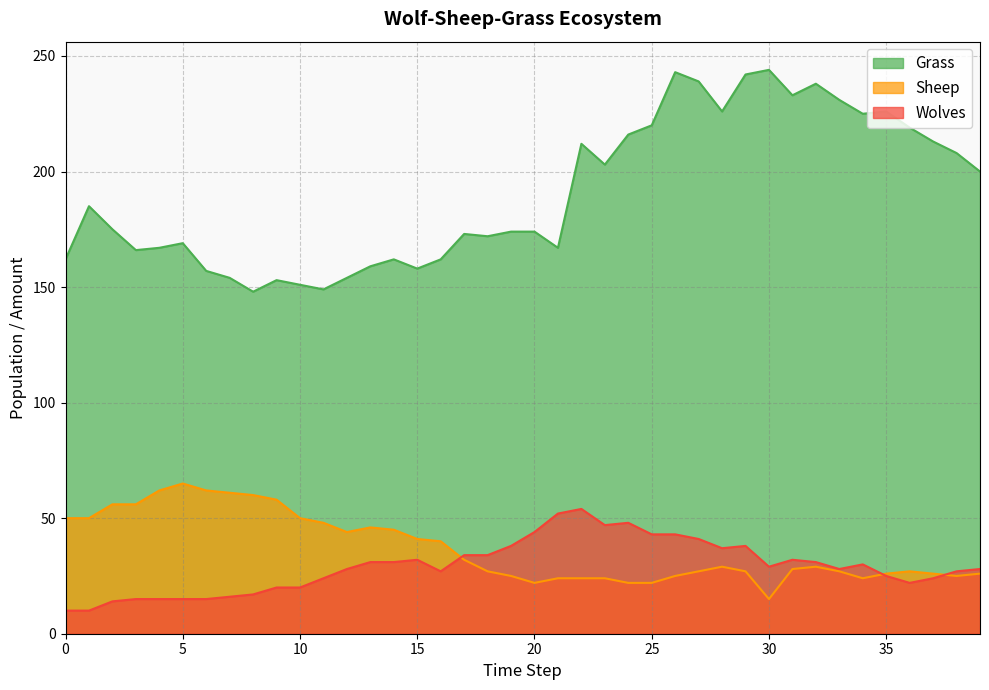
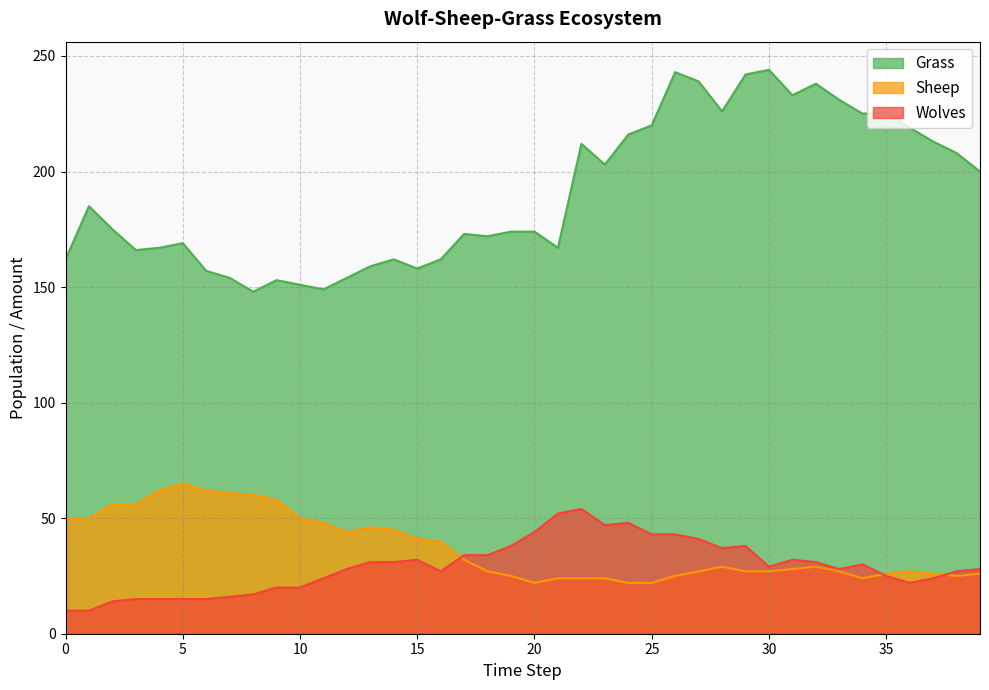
  {
    "Grass": {
      "0": 162,
      "5": 169,
      "10": 151,
      "15": 158,
      "20": 174,
      "25": 220,
      "30": 244
    },
    "Sheep": {
      "0": 50,
      "5": 65,
      "10": 50,
      "15": 41,
      "20": 22,
      "25": 22,
-     "30": 15
+     "30": 27
    },
    "Wolves": {
      "0": 10,
      "5": 15,
      "10": 20,
      "15": 32,
      "20": 44,
      "25": 43,
      "30": 29
    }
  }
